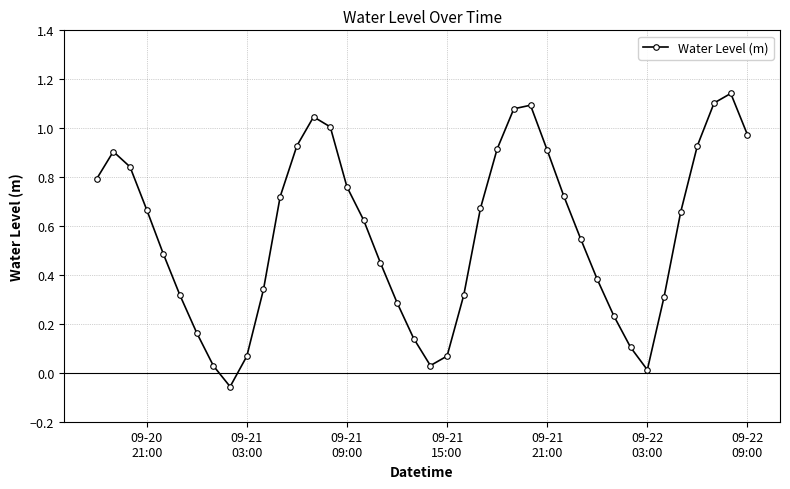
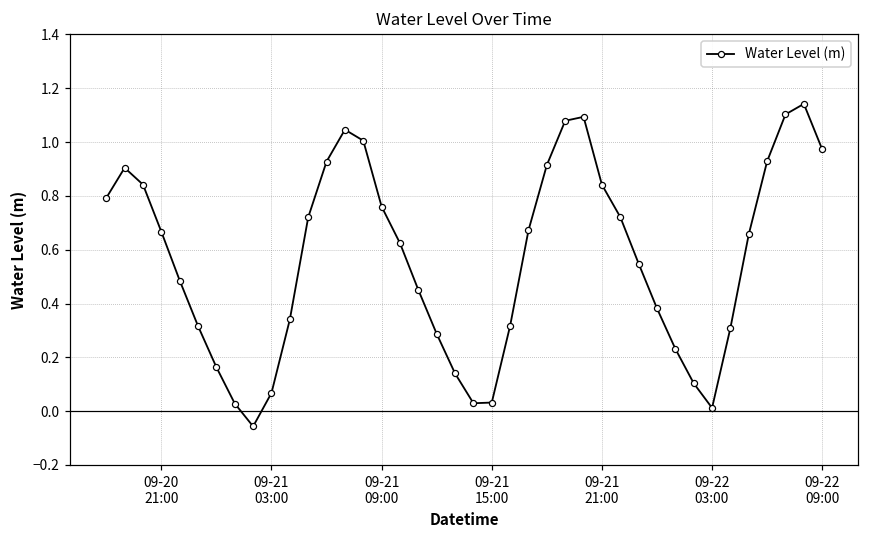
  {
    "09-20 21:00": 0.67,
    "09-21 03:00": 0.07,
    "09-21 09:00": 0.76,
-   "09-21 15:00": 0.07,
-   "09-21 21:00": 0.91,
+   "09-21 15:00": 0.03,
+   "09-21 21:00": 0.84,
    "09-22 03:00": 0.01,
    "09-22 09:00": 0.97
  }
